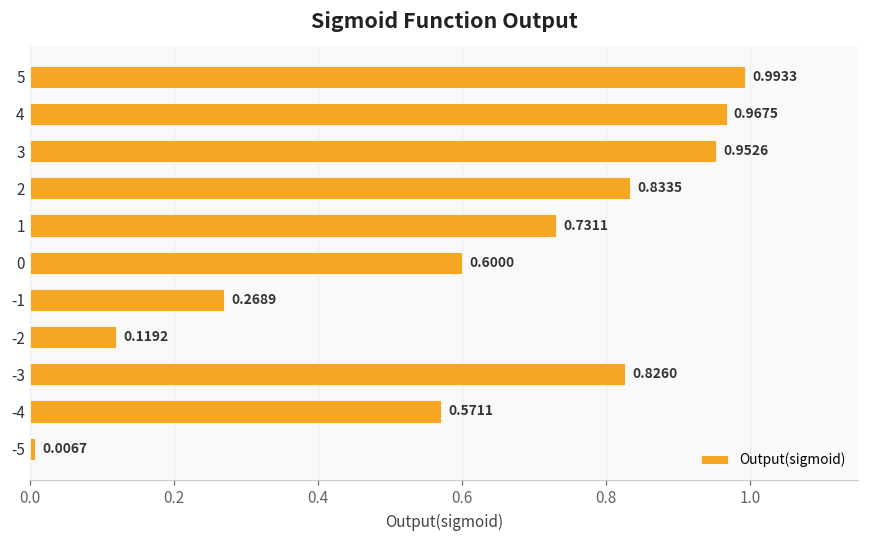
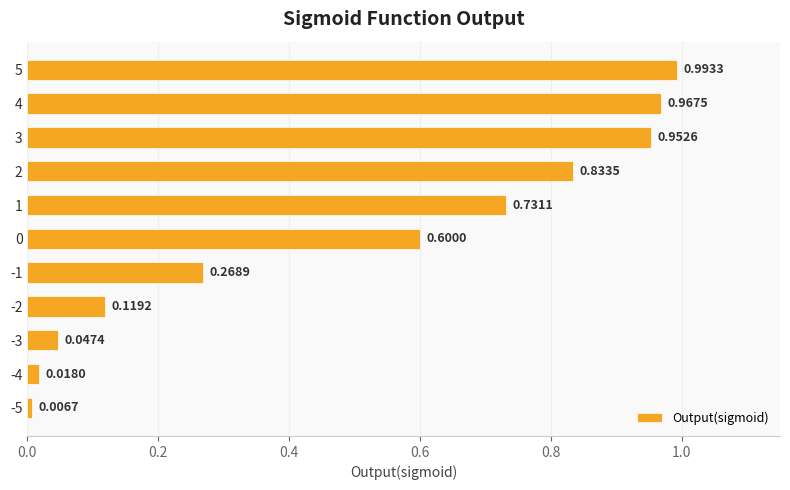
  {
    "5": 0.9933,
    "4": 0.9675,
    "3": 0.9526,
    "2": 0.8335,
    "1": 0.7311,
    "0": 0.6000,
    "-1": 0.2689,
    "-2": 0.1192,
-   "-3": 0.8260,
-   "-4": 0.5711,
+   "-3": 0.0474,
+   "-4": 0.0180,
    "-5": 0.0067
  }
